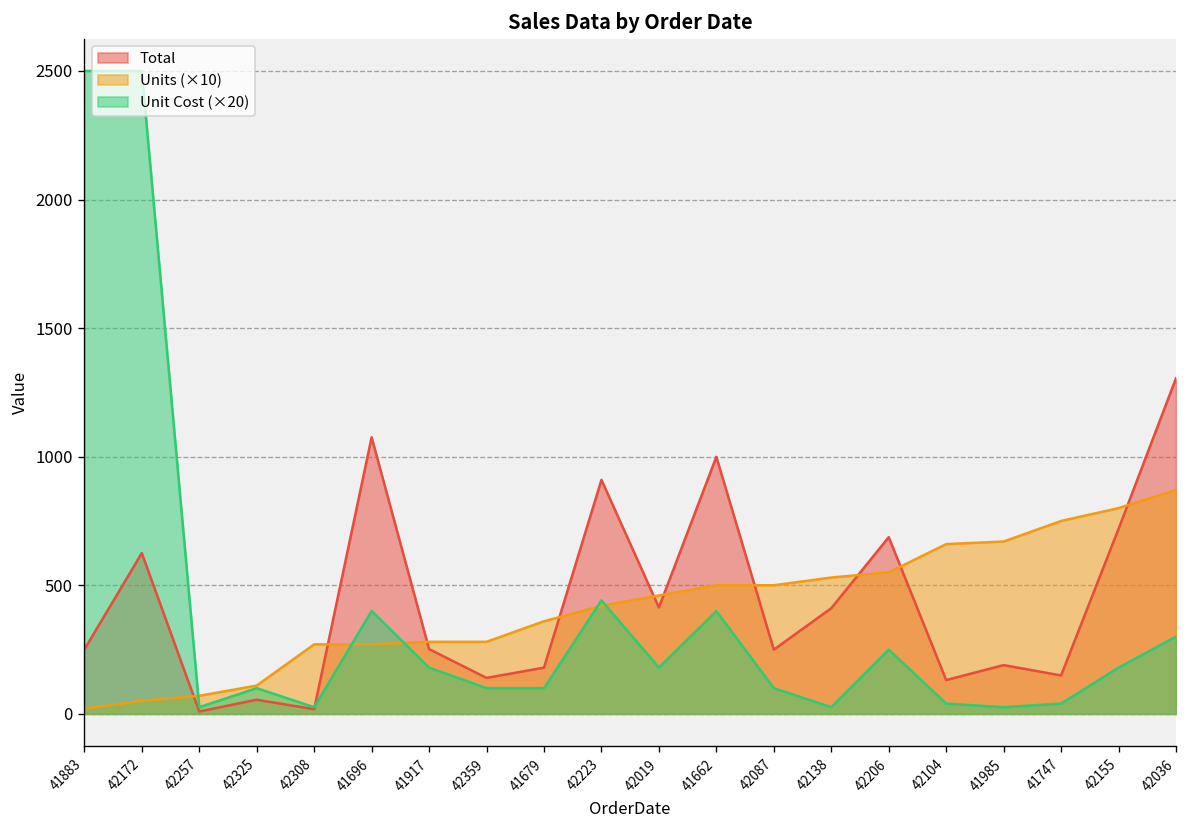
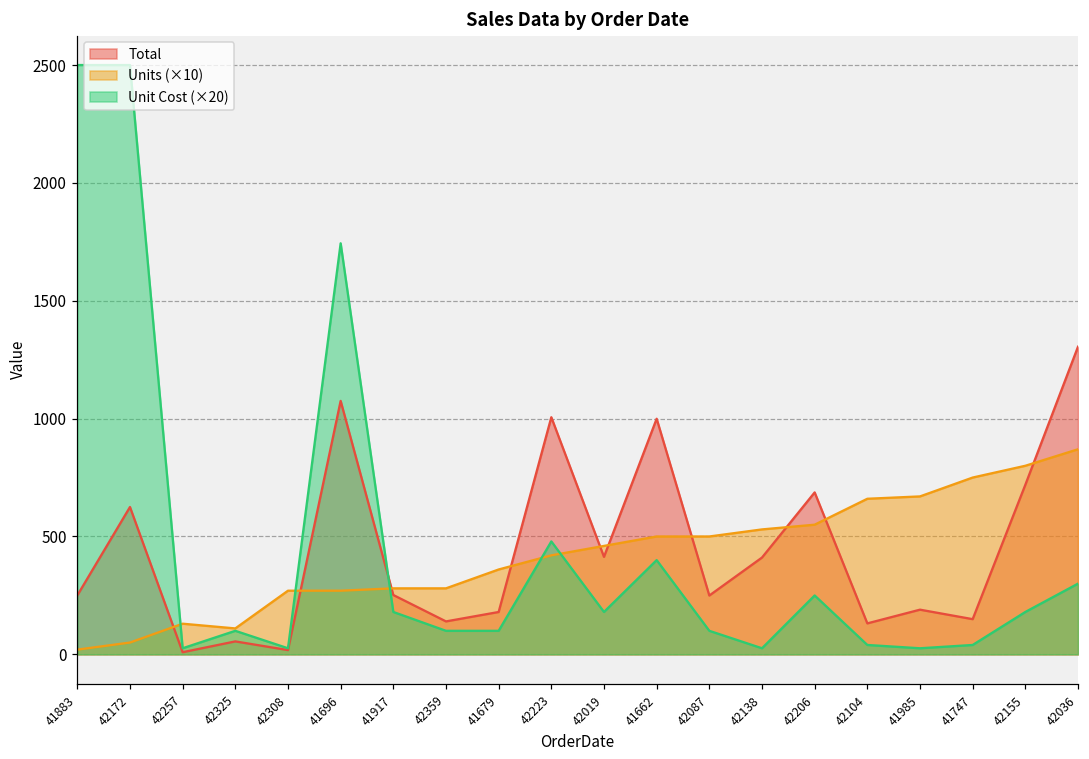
  {
    "Total": {
      "41883": 250,
      "42172": 630,
      "42257": 10,
      "42325": 50,
      "41696": 1080,
      "41917": 250,
      "42359": 140,
      "41679": 180,
-     "42223": 910,
+     "42223": 1010,
      "42019": 410,
      "41662": 1000,
      "42087": 250,
      "42138": 410,
      "42206": 690,
      "42104": 130,
      "41985": 190,
      "41747": 150,
      "42155": 720,
      "42036": 1310
    },
    "Units (×10)": {
      "41883": 20,
      "42172": 50,
-     "42257": 70,
+     "42257": 130,
      "42308": 270,
      "41696": 270,
      "41917": 280,
      "42359": 280,
      "41679": 360,
      "42223": 420,
      "42019": 460,
      "41662": 500,
      "42087": 500,
      "42138": 530,
      "42206": 550,
      "42104": 660,
      "41985": 670,
      "41747": 750,
      "42155": 800,
      "42036": 870
    },
    "Unit Cost (×20)": {
      "41883": 2500,
      "42257": 30,
-     "41696": 400,
+     "41696": 1740,
      "41917": 180,
      "42359": 100,
      "41679": 100,
-     "42223": 440,
+     "42223": 480,
      "42019": 180,
      "41662": 400,
      "42087": 100,
      "42138": 30,
      "42206": 250,
      "42104": 40,
      "41985": 30,
      "41747": 40,
      "42155": 180,
      "42036": 300
    }
  }
